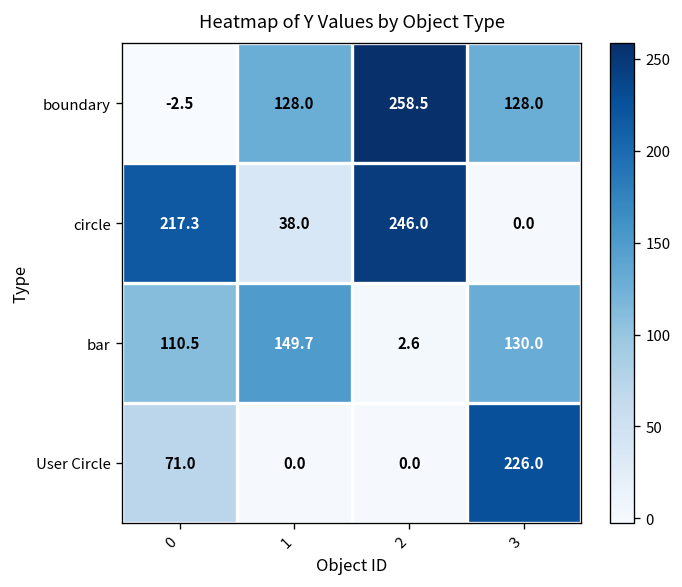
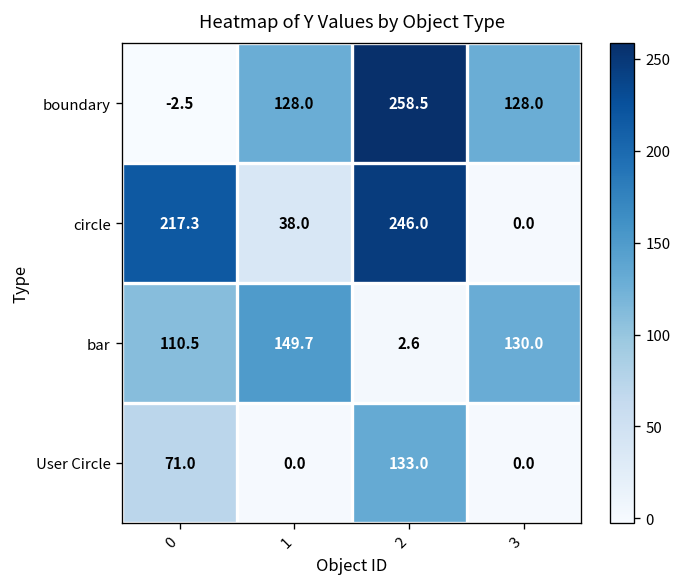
  {
    "boundary": {
      "0": -2.5,
      "1": 128.0,
      "2": 258.5,
      "3": 128.0
    },
    "circle": {
      "0": 217.3,
      "1": 38.0,
      "2": 246.0,
      "3": 0.0
    },
    "bar": {
      "0": 110.5,
      "1": 149.7,
      "2": 2.6,
      "3": 130.0
    },
    "User Circle": {
      "0": 71.0,
      "1": 0.0,
-     "2": 0.0,
-     "3": 226.0
+     "2": 133.0,
+     "3": 0.0
    }
  }
